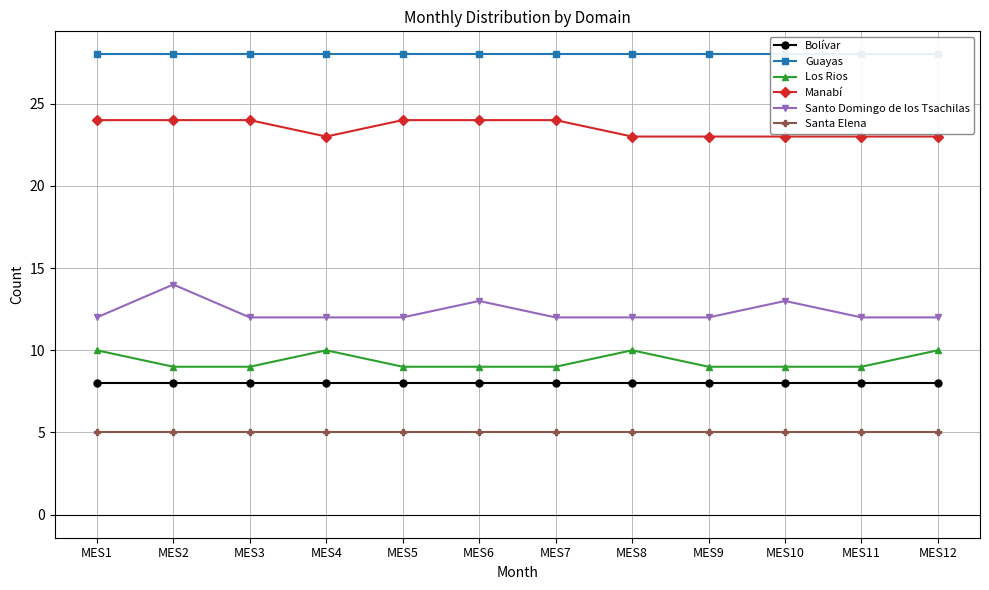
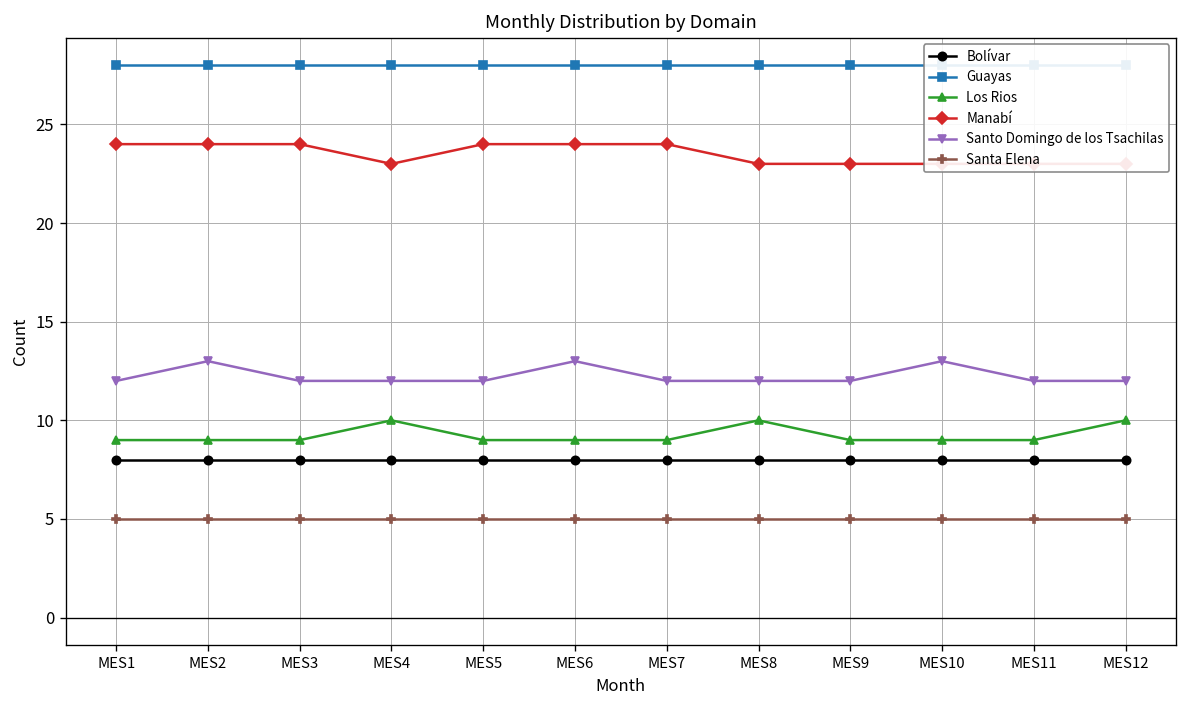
  {
    "Bolívar": {
      "MES1": 8,
      "MES2": 8,
      "MES3": 8,
      "MES4": 8,
      "MES5": 8,
      "MES6": 8,
      "MES7": 8,
      "MES8": 8,
      "MES9": 8,
      "MES10": 8,
      "MES11": 8,
      "MES12": 8
    },
    "Guayas": {
      "MES1": 28,
      "MES2": 28,
      "MES3": 28,
      "MES4": 28,
      "MES5": 28,
      "MES6": 28,
      "MES7": 28,
      "MES8": 28,
      "MES9": 28
    },
    "Los Rios": {
-     "MES1": 10,
+     "MES1": 9,
      "MES2": 9,
      "MES3": 9,
      "MES4": 10,
      "MES5": 9,
      "MES6": 9,
      "MES7": 9,
      "MES8": 10,
      "MES9": 9,
      "MES10": 9,
      "MES11": 9,
      "MES12": 10
    },
    "Manabí": {
      "MES1": 24,
      "MES2": 24,
      "MES3": 24,
      "MES4": 23,
      "MES5": 24,
      "MES6": 24,
      "MES7": 24,
      "MES8": 23,
      "MES9": 23,
      "MES10": 23,
      "MES11": 23,
      "MES12": 23
    },
    "Santo Domingo de los Tsachilas": {
      "MES1": 12,
-     "MES2": 14,
+     "MES2": 13,
      "MES3": 12,
      "MES4": 12,
      "MES5": 12,
      "MES6": 13,
      "MES7": 12,
      "MES8": 12,
      "MES9": 12,
      "MES10": 13,
      "MES11": 12,
      "MES12": 12
    },
    "Santa Elena": {
      "MES1": 5,
      "MES2": 5,
      "MES3": 5,
      "MES4": 5,
      "MES5": 5,
      "MES6": 5,
      "MES7": 5,
      "MES8": 5,
      "MES9": 5,
      "MES10": 5,
      "MES11": 5,
      "MES12": 5
    }
  }
